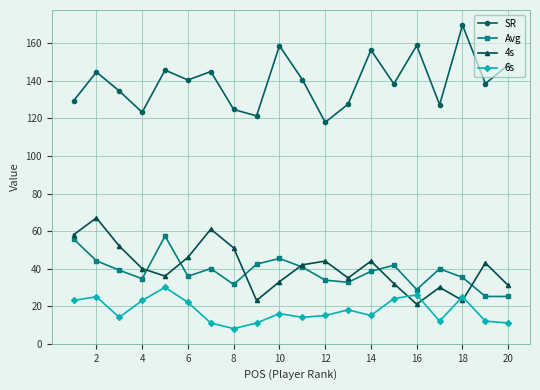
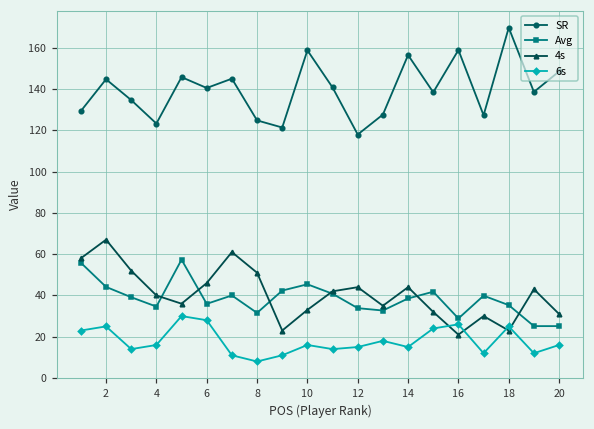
  {
    "6s": {
      "2": 25,
-     "4": 23,
-     "6": 22,
+     "4": 16,
+     "6": 28,
      "8": 8,
      "10": 16,
      "12": 15,
      "14": 15,
      "16": 26,
      "18": 25,
-     "20": 11
+     "20": 16
    }
  }
